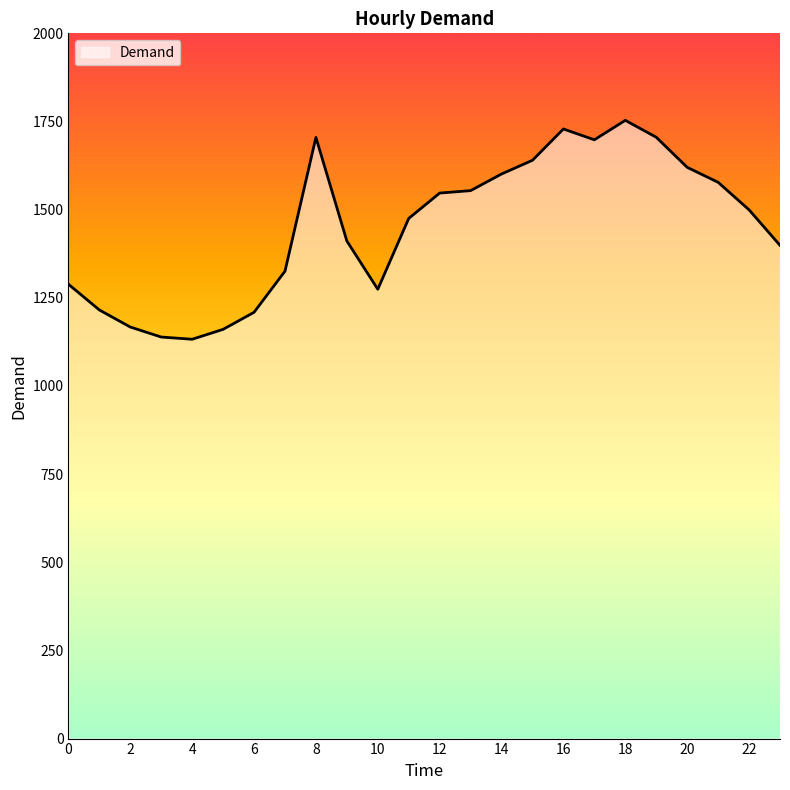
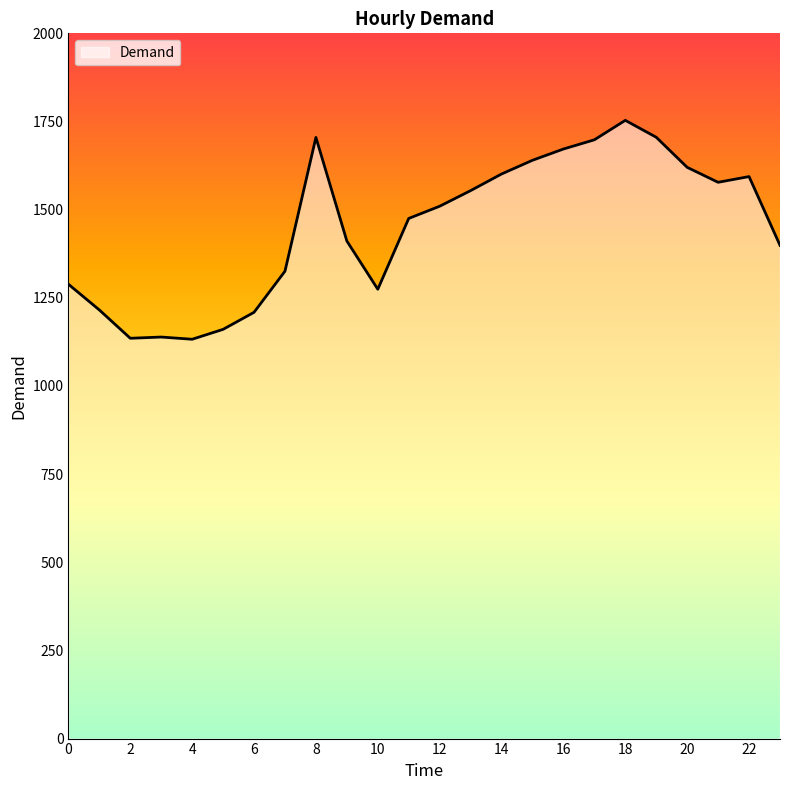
  {
    "0": 1290,
-   "2": 1170,
+   "2": 1140,
    "4": 1130,
    "6": 1210,
    "8": 1700,
    "10": 1270,
-   "12": 1550,
+   "12": 1510,
    "14": 1600,
-   "16": 1730,
+   "16": 1670,
    "18": 1750,
    "20": 1620,
-   "22": 1500
+   "22": 1590
  }
